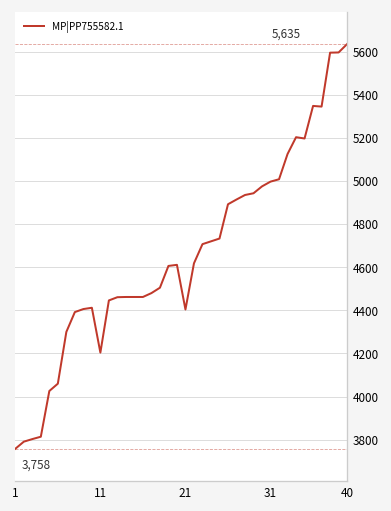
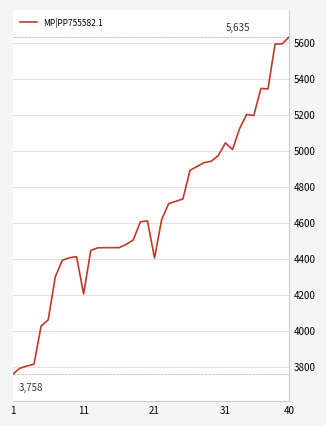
  {
    "11": 4200,
    "21": 4400,
-   "31": 5000,
+   "31": 5050,
    "40": 5640
  }
